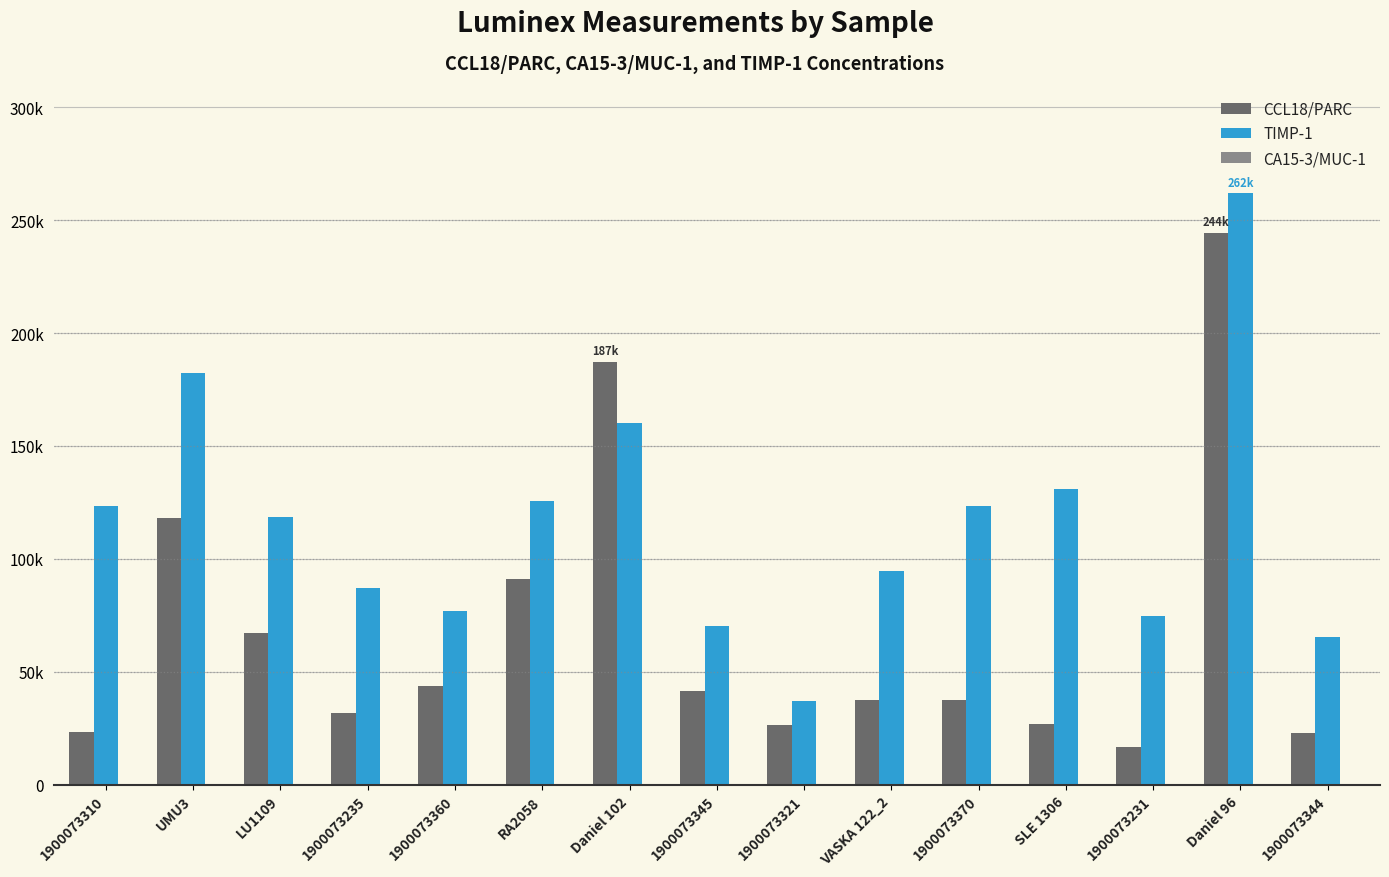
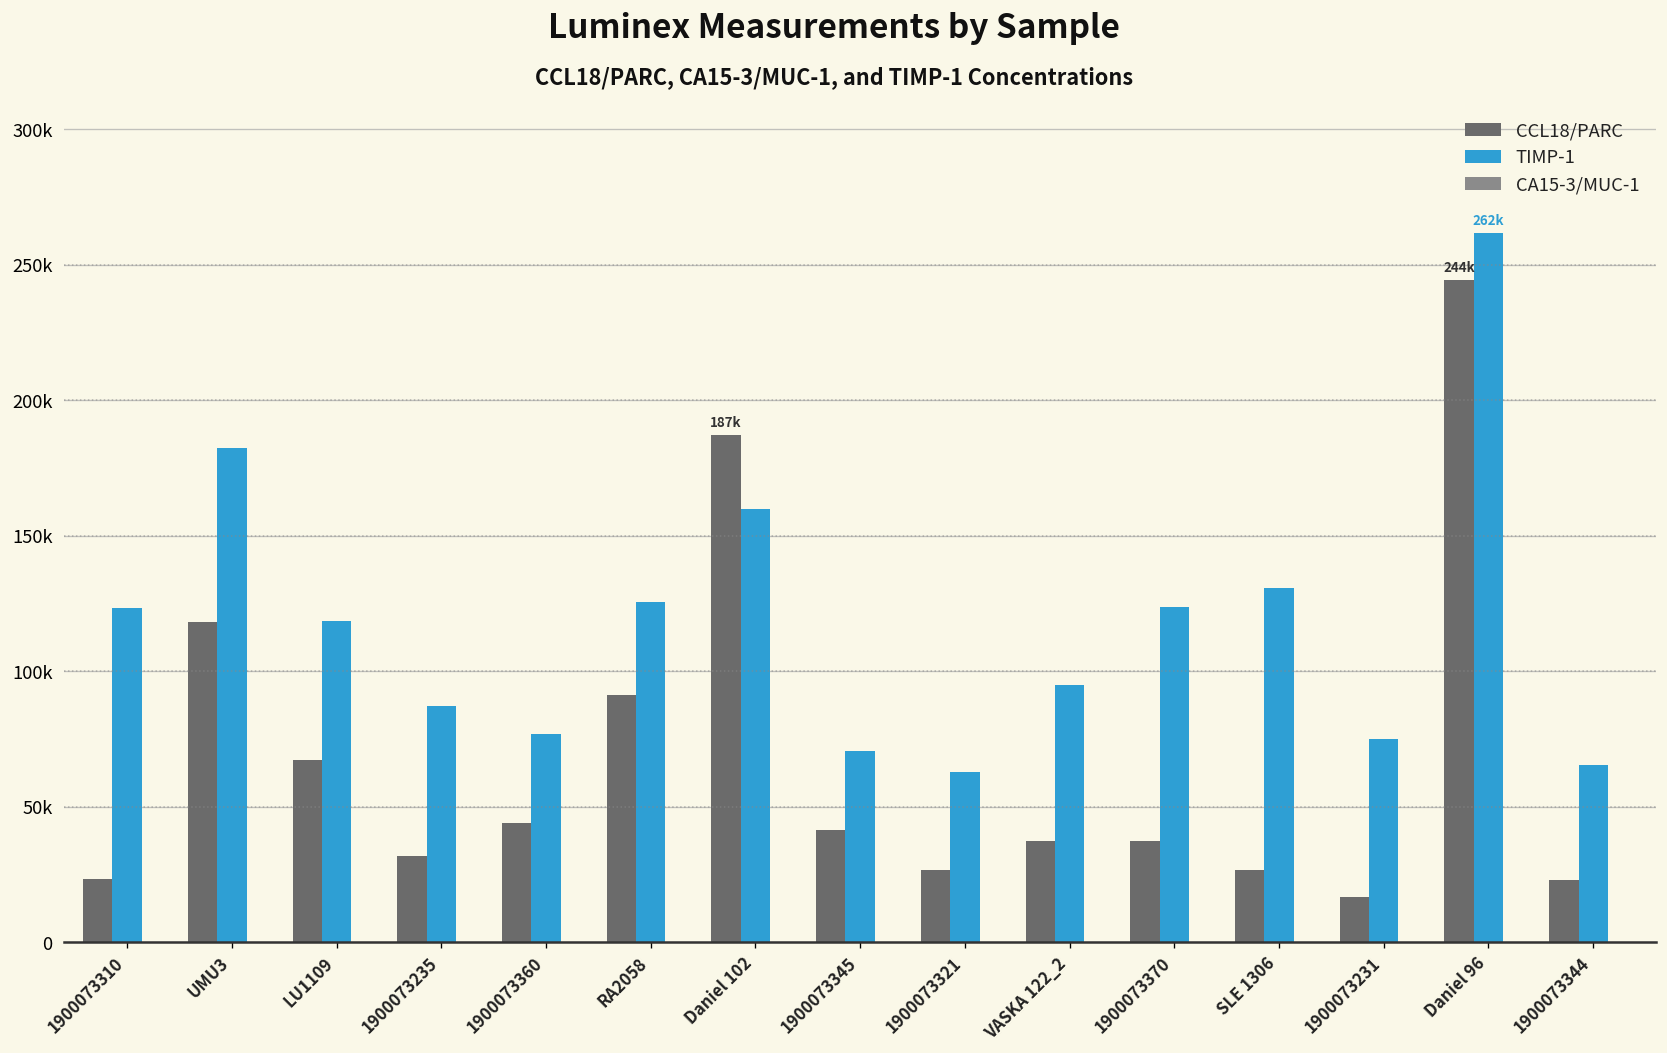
  {
    "TIMP-1": {
      "1900073310": 123000,
      "UMU3": 182000,
      "LU1109": 119000,
      "1900073235": 87000,
      "1900073360": 77000,
      "RA2058": 126000,
      "Daniel 102": 160000,
      "1900073345": 70000,
-     "1900073321": 37000,
+     "1900073321": 63000,
      "VASKA 122_2": 95000,
      "1900073370": 124000,
      "SLE 1306": 131000,
      "1900073231": 75000,
      "1900073344": 65000
    }
  }
